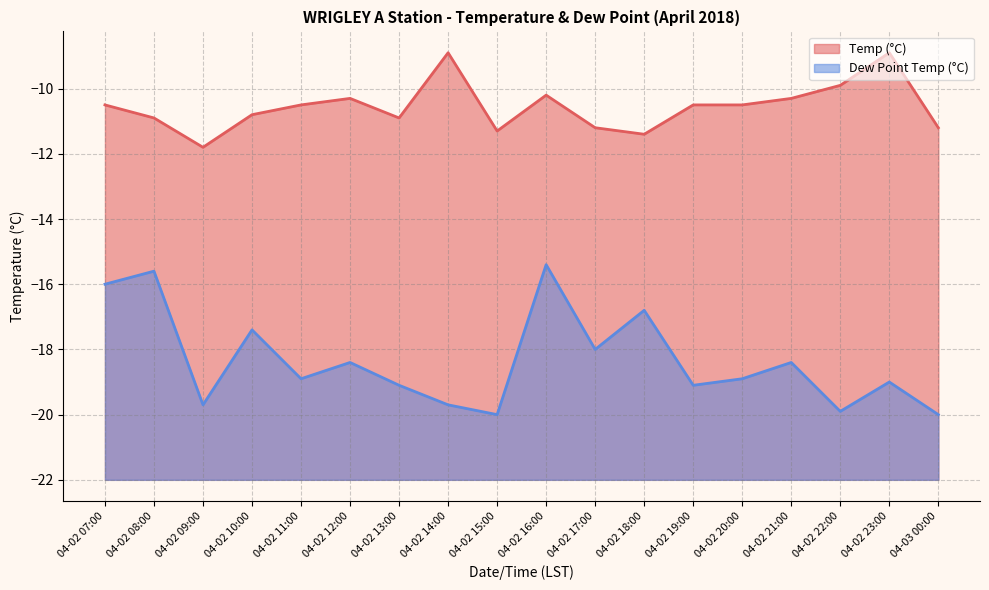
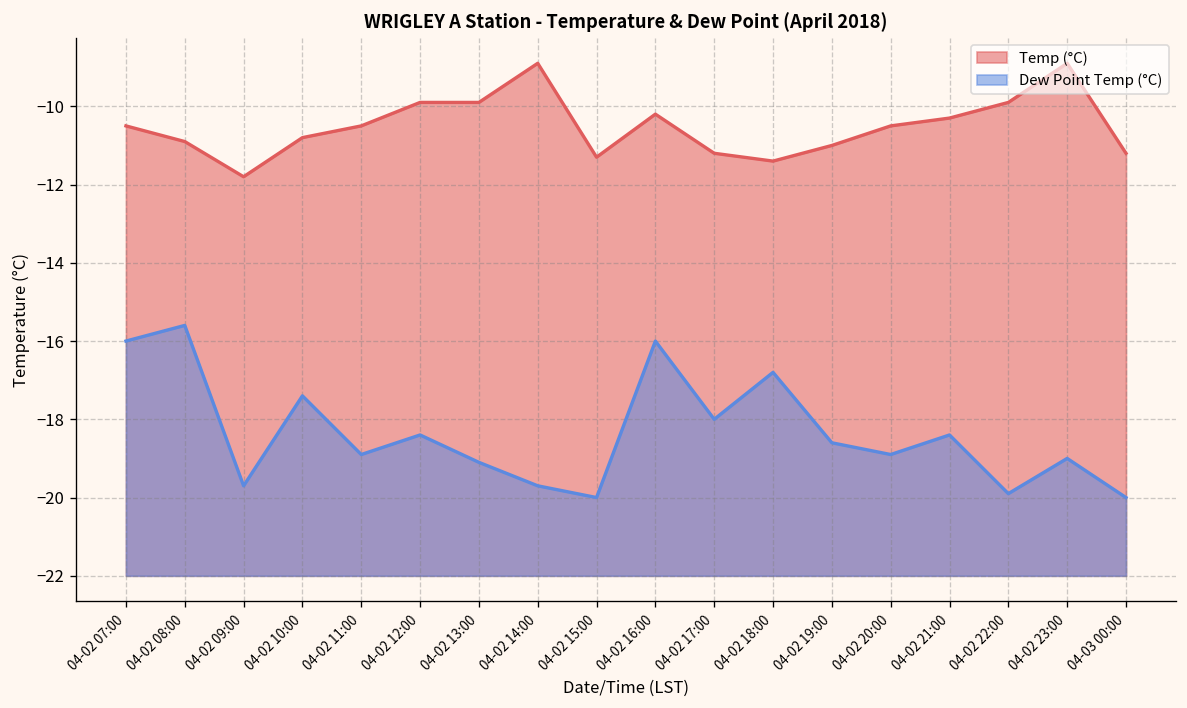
  {
    "Temp (°C)": {
      "04-02 07:00": -10.5,
      "04-02 08:00": -10.9,
      "04-02 09:00": -11.8,
      "04-02 10:00": -10.8,
      "04-02 11:00": -10.5,
-     "04-02 12:00": -10.3,
-     "04-02 13:00": -10.9,
+     "04-02 12:00": -9.9,
+     "04-02 13:00": -9.9,
      "04-02 14:00": -8.9,
      "04-02 15:00": -11.3,
      "04-02 16:00": -10.2,
      "04-02 17:00": -11.2,
      "04-02 18:00": -11.4,
-     "04-02 19:00": -10.5,
+     "04-02 19:00": -11.0,
      "04-02 20:00": -10.5,
      "04-02 21:00": -10.3,
      "04-02 22:00": -9.9,
      "04-03 00:00": -11.2
    },
    "Dew Point Temp (°C)": {
      "04-02 07:00": -16.0,
      "04-02 08:00": -15.6,
      "04-02 09:00": -19.7,
      "04-02 10:00": -17.4,
      "04-02 11:00": -18.9,
      "04-02 12:00": -18.4,
      "04-02 13:00": -19.1,
      "04-02 14:00": -19.7,
      "04-02 15:00": -20.0,
-     "04-02 16:00": -15.4,
+     "04-02 16:00": -16.0,
      "04-02 17:00": -18.0,
      "04-02 18:00": -16.8,
-     "04-02 19:00": -19.1,
+     "04-02 19:00": -18.6,
      "04-02 20:00": -18.9,
      "04-02 21:00": -18.4,
      "04-02 22:00": -19.9,
      "04-02 23:00": -19.0,
      "04-03 00:00": -20.0
    }
  }
